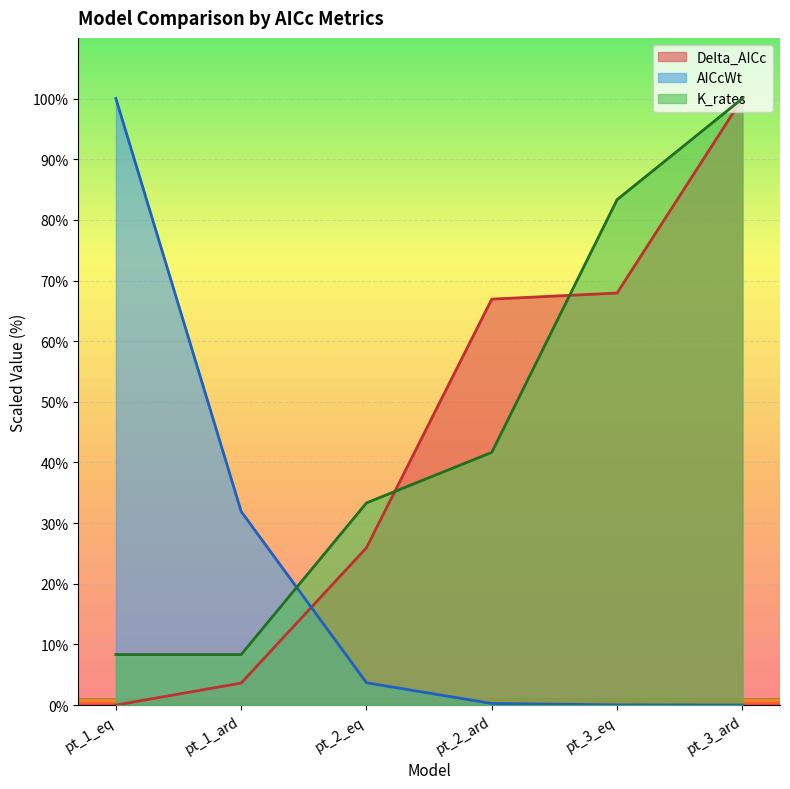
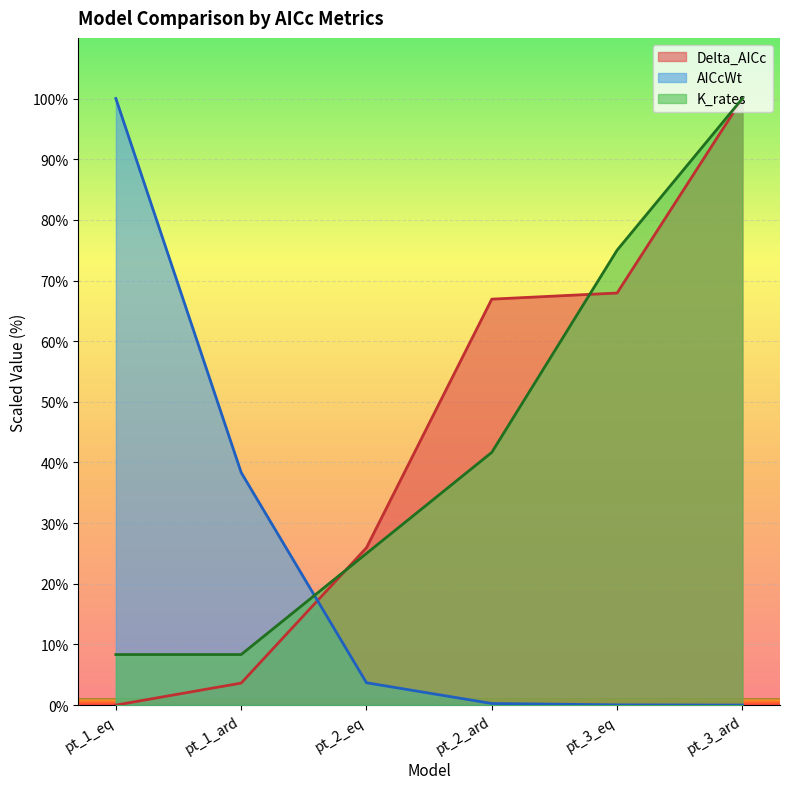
  {
    "Delta_AICc": {
      "pt_1_eq": "0%",
      "pt_1_ard": "4%",
      "pt_2_eq": "26%",
      "pt_2_ard": "67%",
      "pt_3_eq": "68%"
    },
    "AICcWt": {
      "pt_1_eq": "100%",
-     "pt_1_ard": "32%",
+     "pt_1_ard": "38%",
      "pt_2_eq": "4%",
      "pt_2_ard": "0%",
      "pt_3_eq": "0%",
      "pt_3_ard": "0%"
    },
    "K_rates": {
      "pt_1_eq": "8%",
      "pt_1_ard": "8%",
-     "pt_2_eq": "33%",
+     "pt_2_eq": "25%",
      "pt_2_ard": "42%",
-     "pt_3_eq": "83%"
+     "pt_3_eq": "75%"
    }
  }
